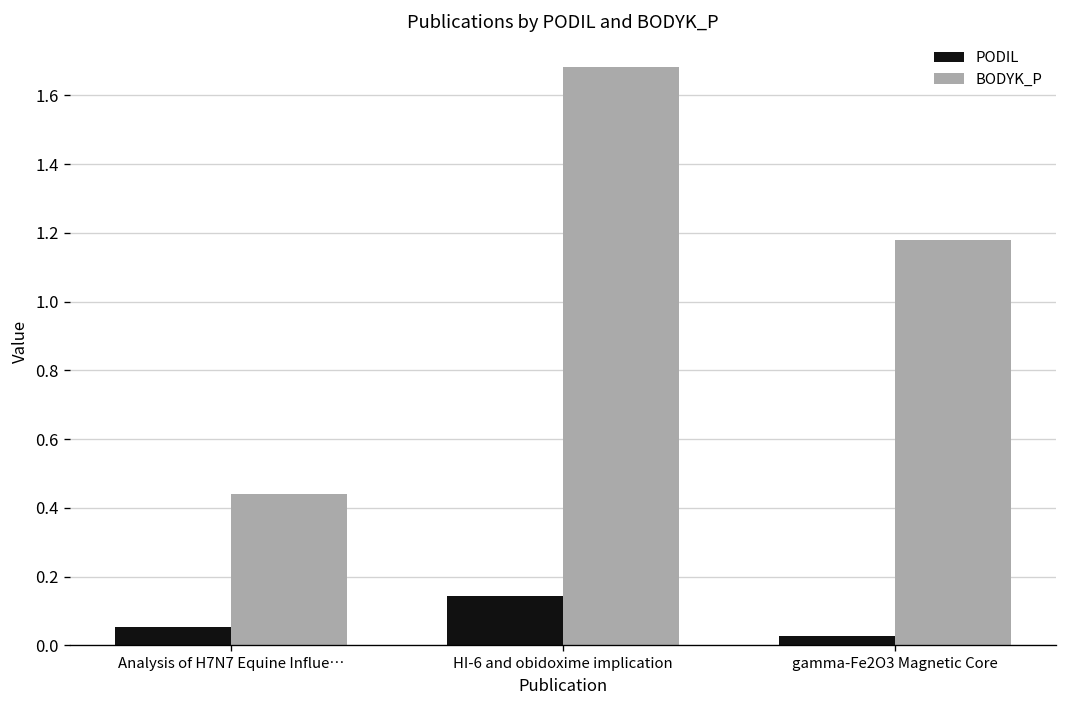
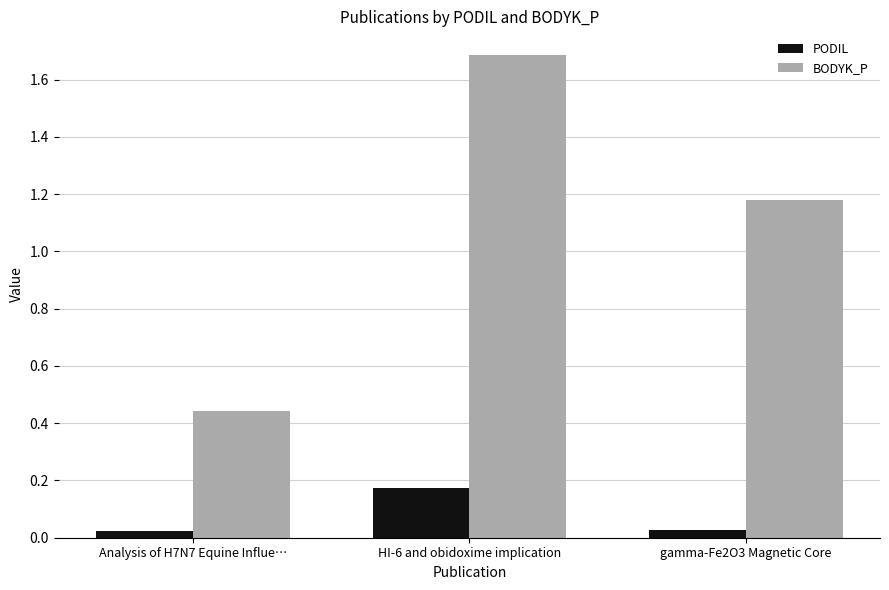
  {
    "PODIL": {
-     "Analysis of H7N7 Equine Influe…": 0.05,
-     "HI-6 and obidoxime implication": 0.14,
+     "Analysis of H7N7 Equine Influe…": 0.02,
+     "HI-6 and obidoxime implication": 0.17,
      "gamma-Fe2O3 Magnetic Core": 0.03
    },
    "BODYK_P": {
      "Analysis of H7N7 Equine Influe…": 0.44,
      "HI-6 and obidoxime implication": 1.68,
      "gamma-Fe2O3 Magnetic Core": 1.18
    }
  }
